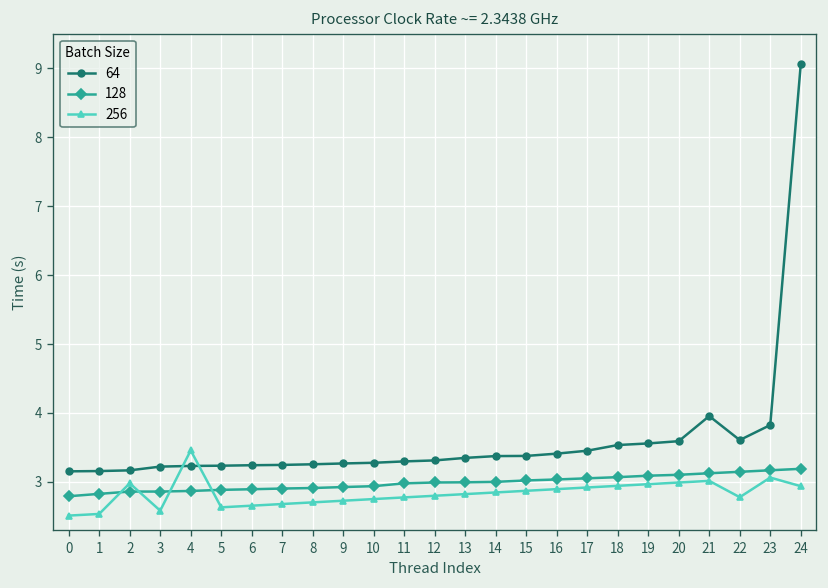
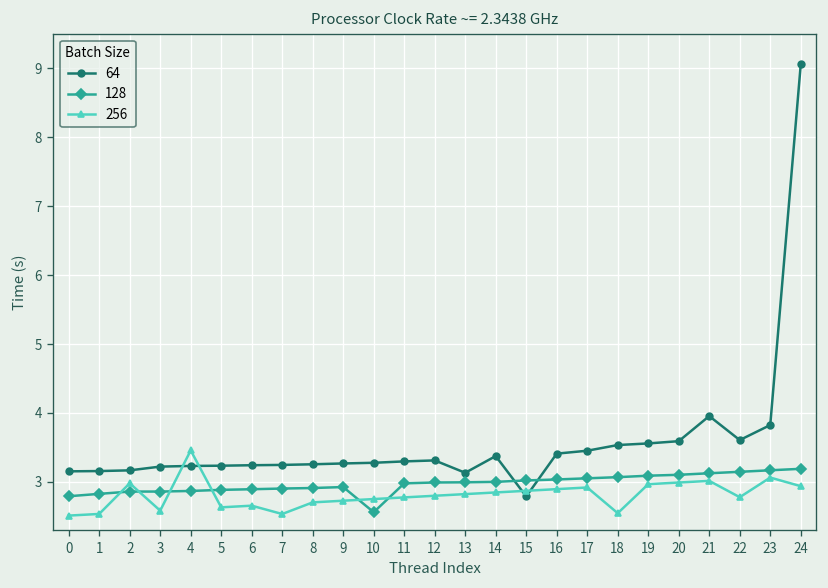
  {
    "64": {
      "0": 3.2,
      "1": 3.2,
      "2": 3.2,
      "3": 3.2,
      "4": 3.2,
      "5": 3.2,
      "6": 3.2,
      "7": 3.2,
      "8": 3.3,
      "9": 3.3,
      "10": 3.3,
      "11": 3.3,
      "12": 3.3,
-     "13": 3.3,
+     "13": 3.1,
      "14": 3.4,
-     "15": 3.4,
+     "15": 2.8,
      "16": 3.4,
      "17": 3.5,
      "18": 3.5,
      "19": 3.6,
      "20": 3.6,
      "21": 4.0,
      "22": 3.6,
      "23": 3.8,
      "24": 9.1
    },
    "128": {
      "0": 2.8,
      "1": 2.8,
      "2": 2.9,
      "3": 2.9,
      "4": 2.9,
      "5": 2.9,
      "6": 2.9,
      "7": 2.9,
      "8": 2.9,
      "9": 2.9,
-     "10": 2.9,
+     "10": 2.6,
      "11": 3.0,
      "12": 3.0,
      "13": 3.0,
      "14": 3.0,
      "15": 3.0,
      "16": 3.0,
      "17": 3.1,
      "18": 3.1,
      "19": 3.1,
      "20": 3.1,
      "21": 3.1,
      "22": 3.1,
      "23": 3.2,
      "24": 3.2
    },
    "256": {
      "0": 2.5,
      "1": 2.5,
      "2": 3.0,
      "3": 2.6,
      "4": 3.5,
      "5": 2.6,
      "6": 2.7,
-     "7": 2.7,
+     "7": 2.5,
      "8": 2.7,
      "9": 2.7,
      "10": 2.8,
      "11": 2.8,
      "12": 2.8,
      "13": 2.8,
      "14": 2.8,
      "15": 2.9,
      "16": 2.9,
      "17": 2.9,
-     "18": 2.9,
+     "18": 2.5,
      "19": 3.0,
      "20": 3.0,
      "21": 3.0,
      "22": 2.8,
      "23": 3.1,
      "24": 2.9
    }
  }
